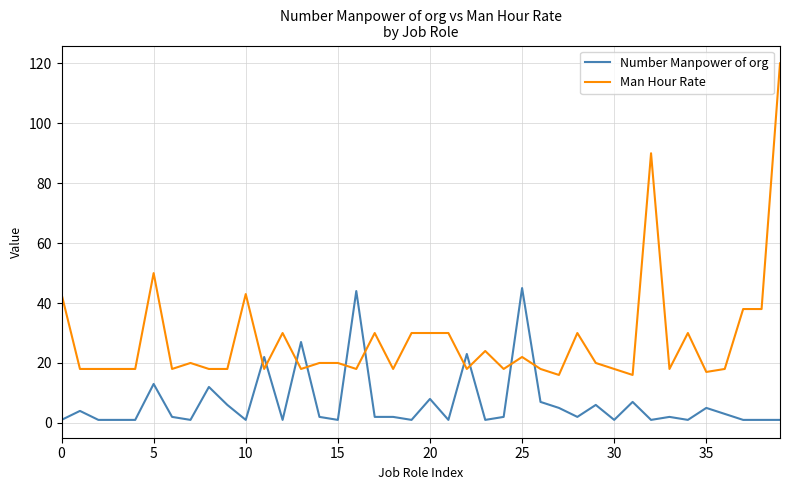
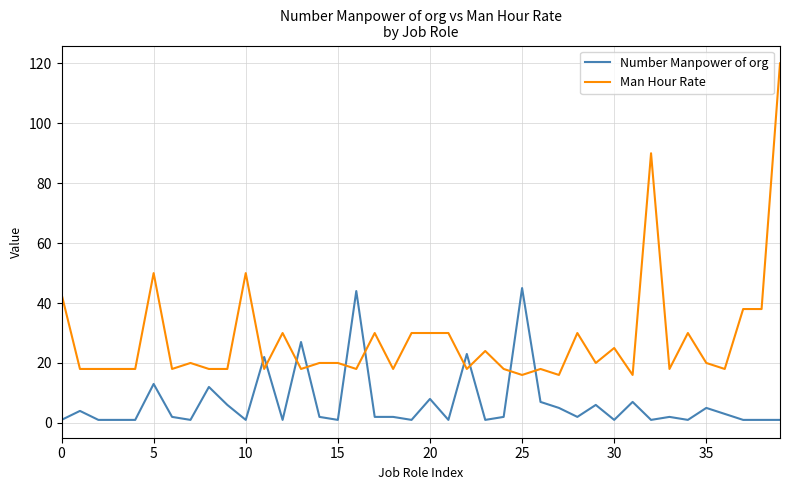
  {
    "Number Manpower of org": {
      "0": 1,
      "5": 13,
      "10": 1,
      "15": 1,
      "20": 8,
      "25": 45,
      "30": 1,
      "35": 5
    },
    "Man Hour Rate": {
      "0": 43,
      "5": 50,
-     "10": 43,
+     "10": 50,
      "15": 20,
      "20": 30,
-     "25": 22,
-     "30": 18,
-     "35": 17
+     "25": 16,
+     "30": 25,
+     "35": 20
    }
  }
